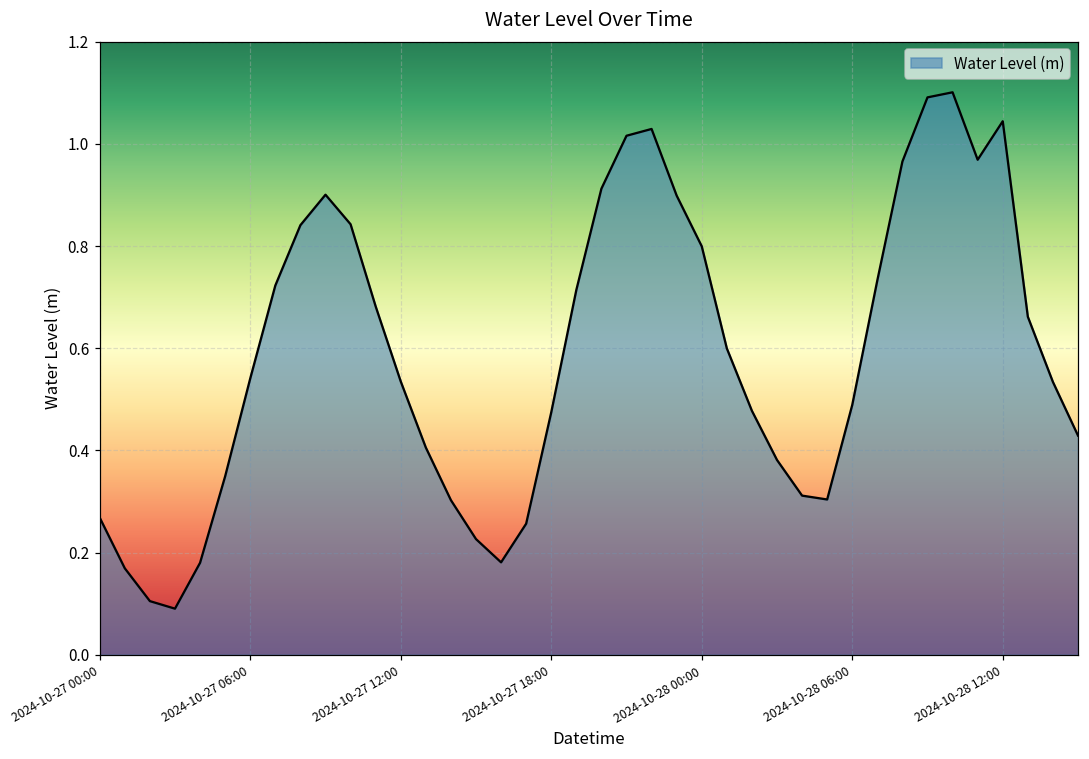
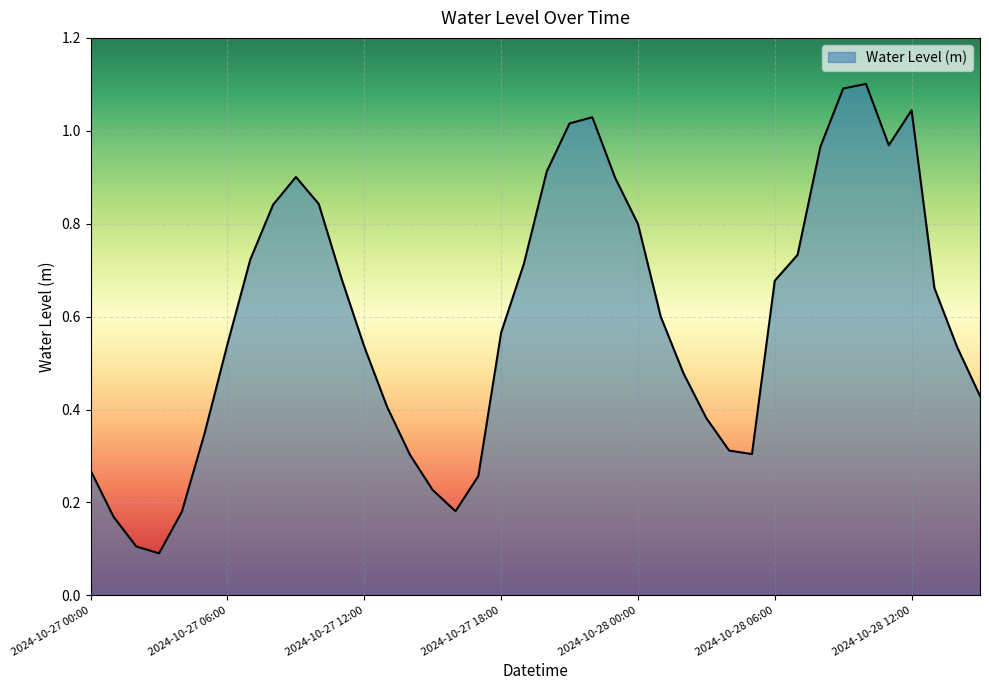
  {
    "2024-10-27 00:00": 0.27,
    "2024-10-27 06:00": 0.54,
    "2024-10-27 12:00": 0.54,
-   "2024-10-27 18:00": 0.47,
+   "2024-10-27 18:00": 0.57,
    "2024-10-28 00:00": 0.80,
-   "2024-10-28 06:00": 0.49,
+   "2024-10-28 06:00": 0.68,
    "2024-10-28 12:00": 1.04
  }
